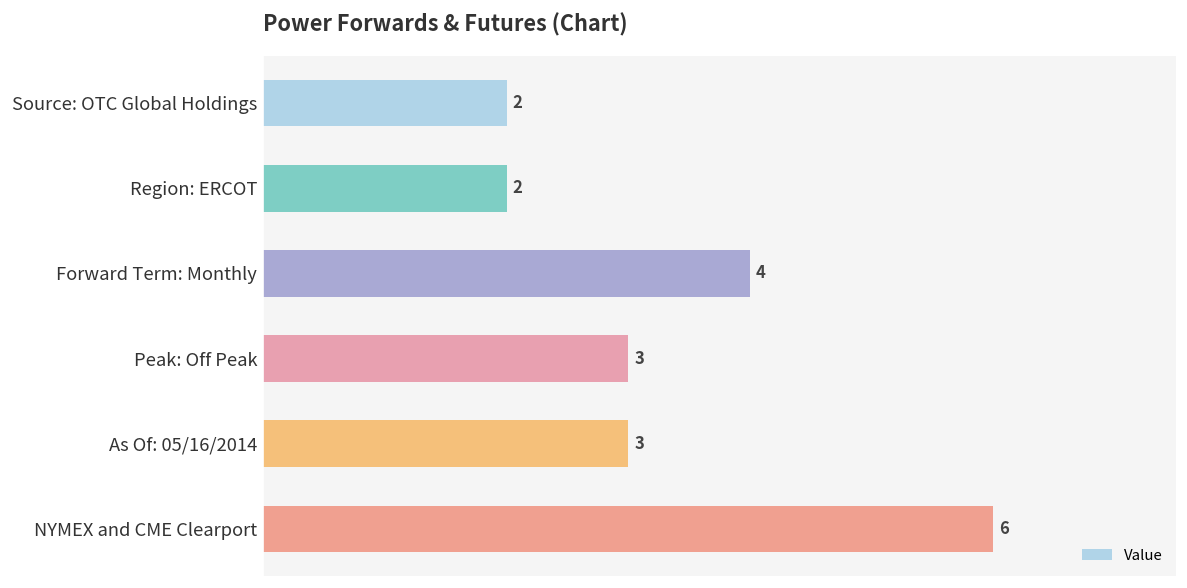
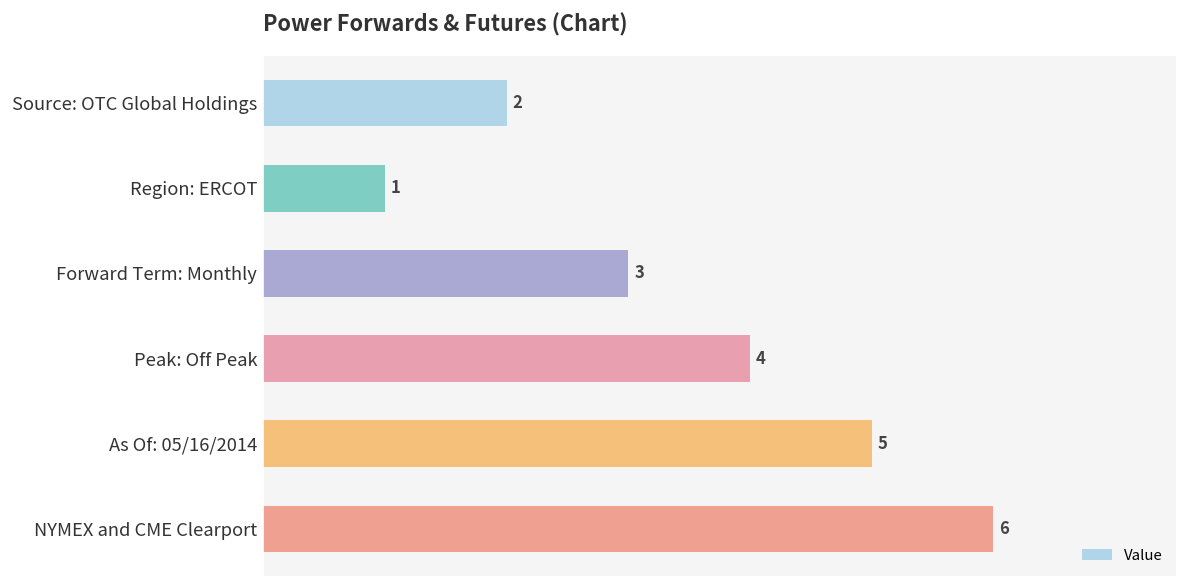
  {
    "Source: OTC Global Holdings": 2,
-   "Region: ERCOT": 2,
-   "Forward Term: Monthly": 4,
-   "Peak: Off Peak": 3,
-   "As Of: 05/16/2014": 3,
+   "Region: ERCOT": 1,
+   "Forward Term: Monthly": 3,
+   "Peak: Off Peak": 4,
+   "As Of: 05/16/2014": 5,
    "NYMEX and CME Clearport": 6
  }
